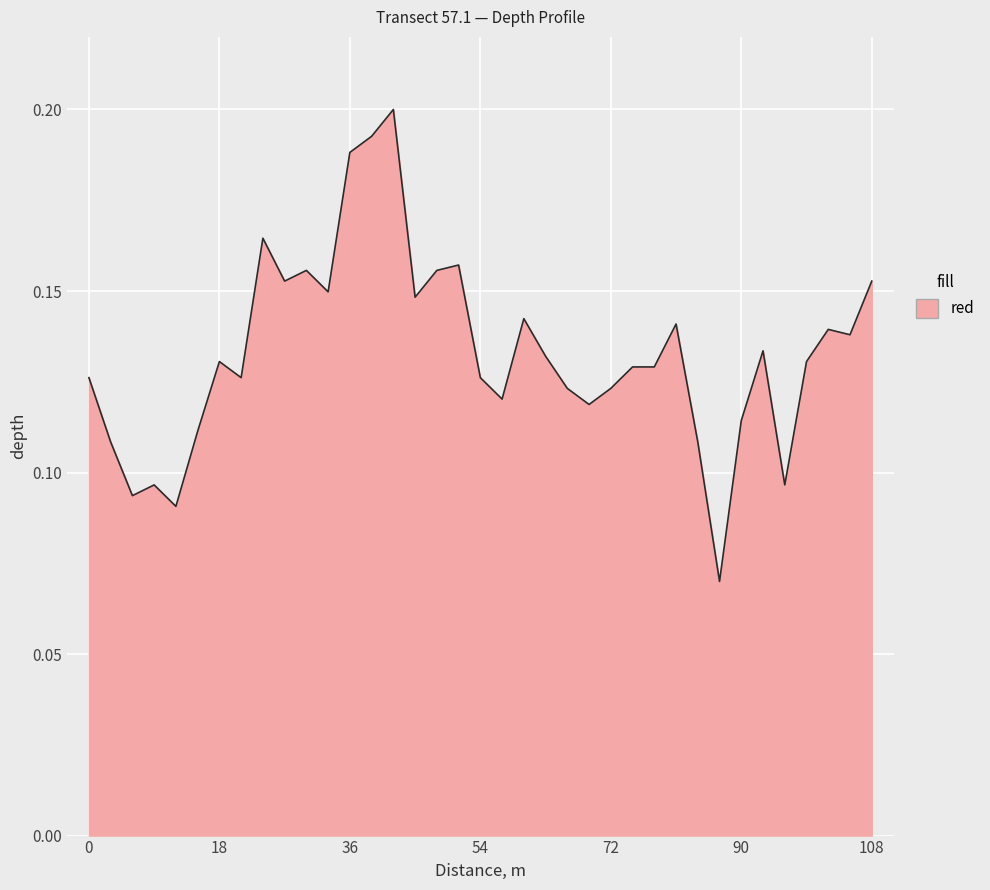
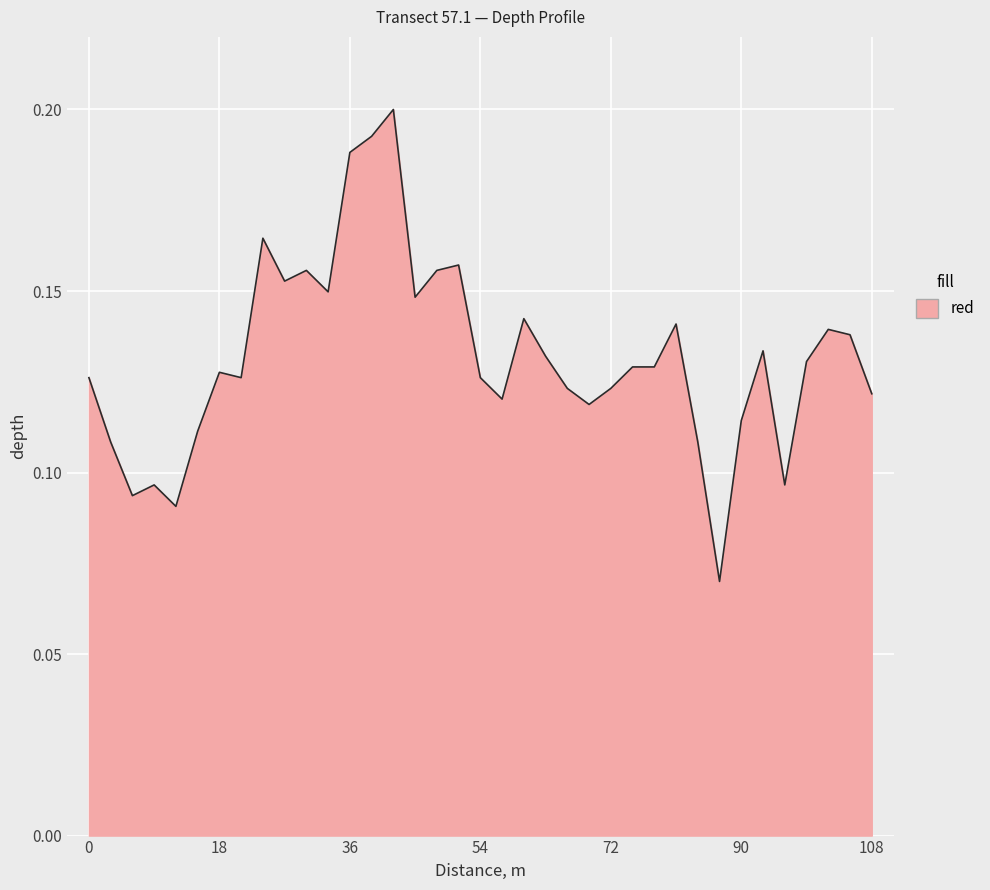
  {
    "0": 0.126,
-   "18": 0.131,
+   "18": 0.128,
    "36": 0.188,
    "54": 0.126,
    "72": 0.123,
    "90": 0.114,
-   "108": 0.153
+   "108": 0.122
  }
